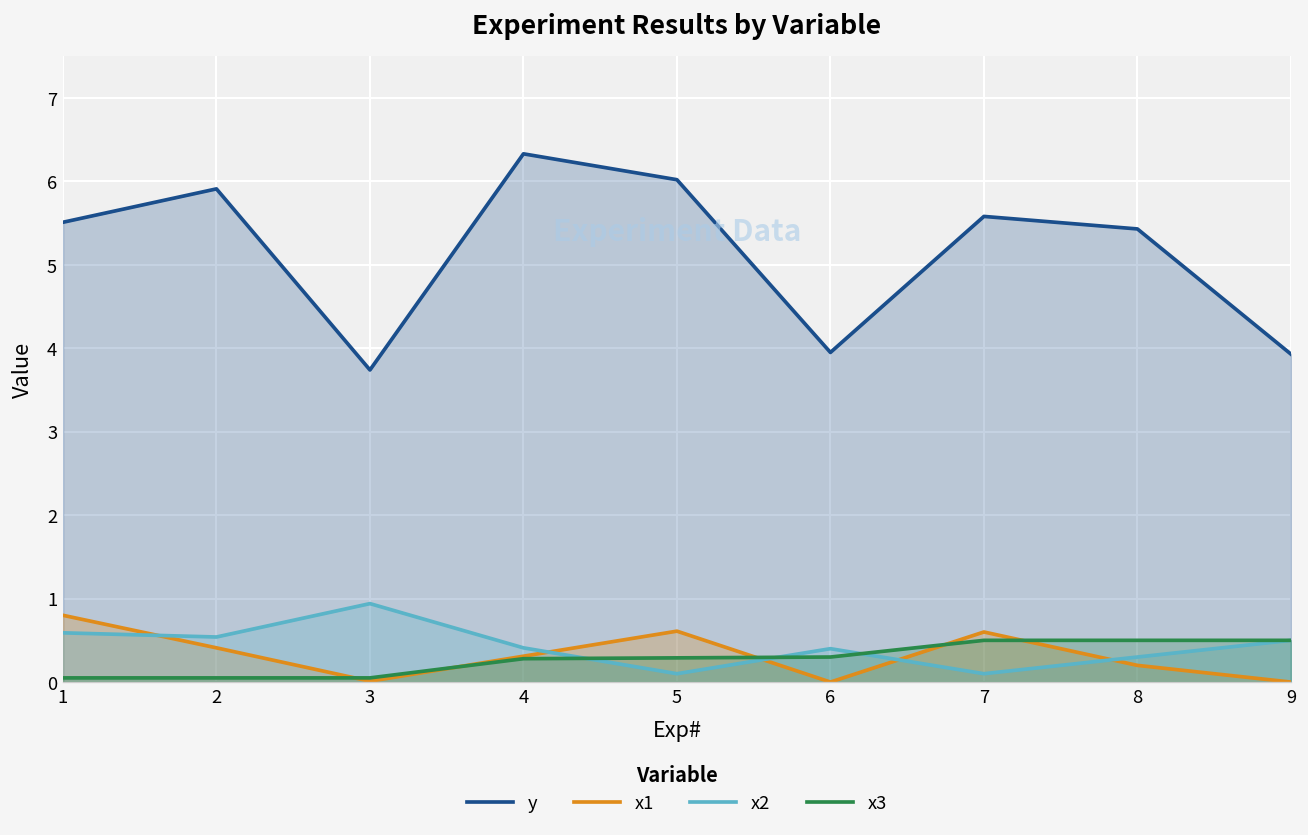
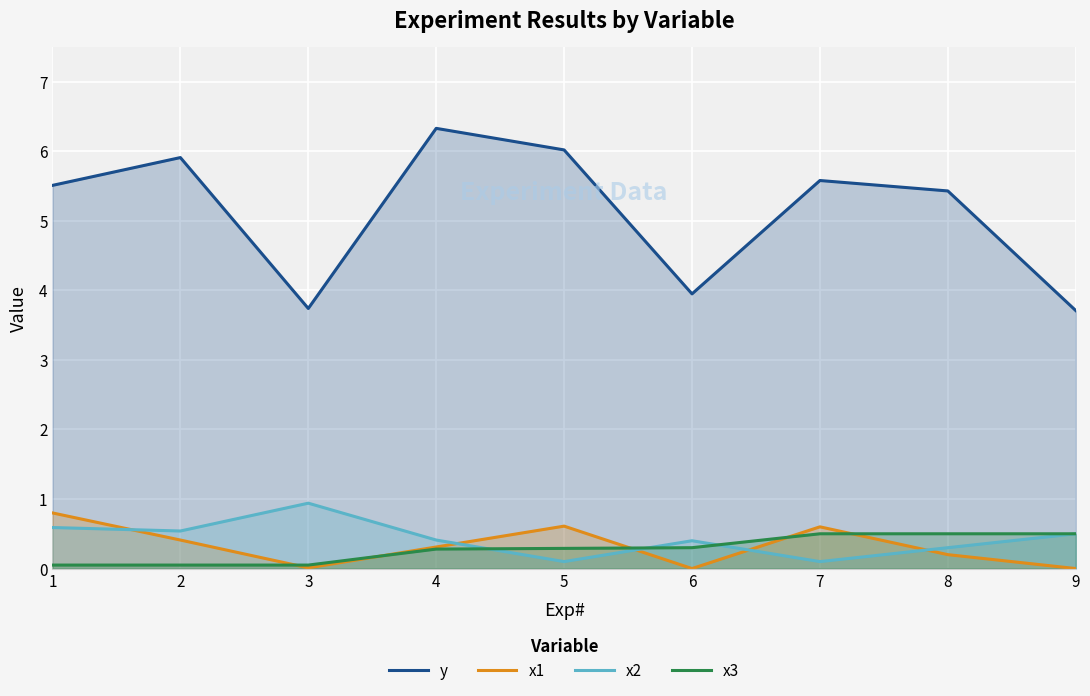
  {
    "y": {
      "1": 5.5,
      "2": 5.9,
      "3": 3.7,
      "4": 6.3,
      "5": 6.0,
      "6": 4.0,
      "7": 5.6,
      "8": 5.4,
-     "9": 3.9
+     "9": 3.7
    },
    "x1": {
      "1": 0.8,
      "2": 0.4,
      "3": 0.0,
      "5": 0.6,
      "6": 0.0,
      "7": 0.6,
      "8": 0.2,
      "9": 0.0
    },
    "x2": {
      "1": 0.6,
      "2": 0.5,
      "3": 0.9,
      "4": 0.4,
      "5": 0.1,
      "6": 0.4,
      "7": 0.1,
      "8": 0.3
    },
    "x3": {
      "1": 0.1,
      "2": 0.1,
      "3": 0.1,
      "5": 0.3,
      "6": 0.3,
      "7": 0.5,
      "8": 0.5
    }
  }
